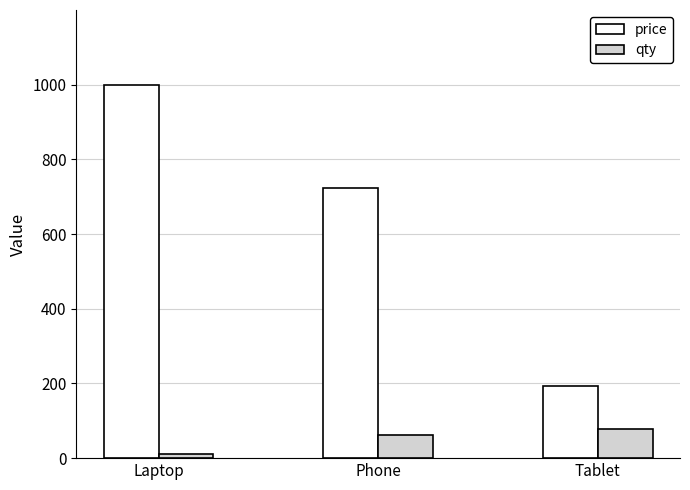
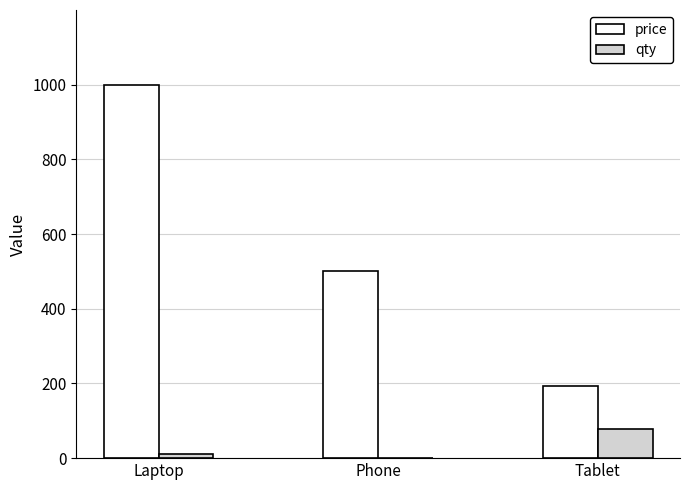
  {
    "price": {
      "Laptop": 1000,
-     "Phone": 720,
+     "Phone": 500,
      "Tablet": 190
    },
    "qty": {
      "Laptop": 10,
-     "Phone": 60,
+     "Phone": 0,
      "Tablet": 80
    }
  }
